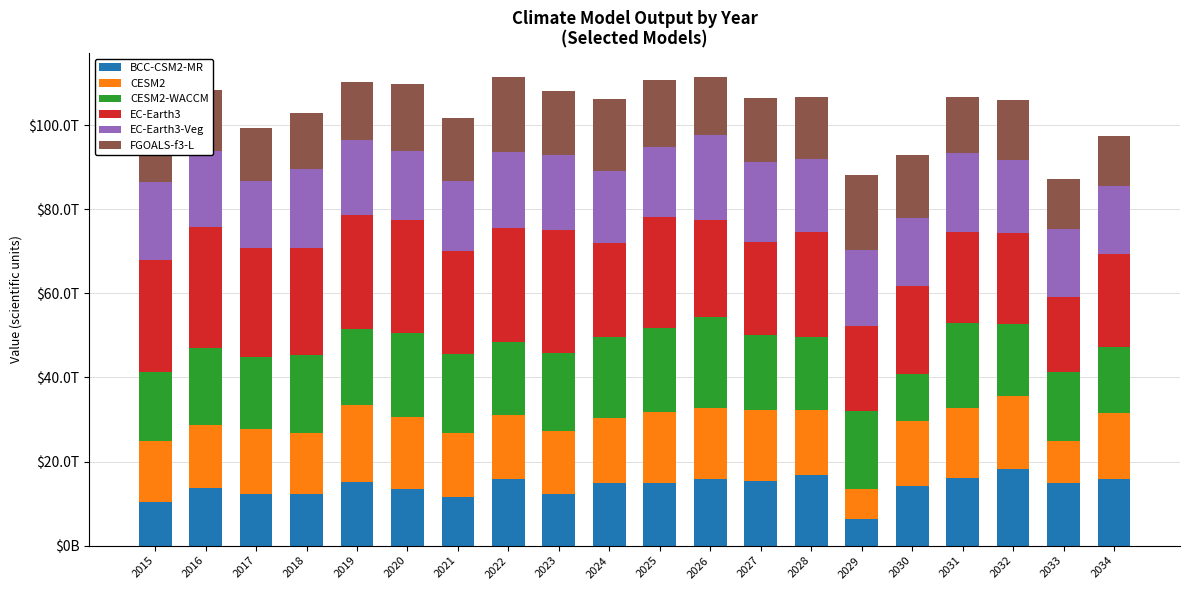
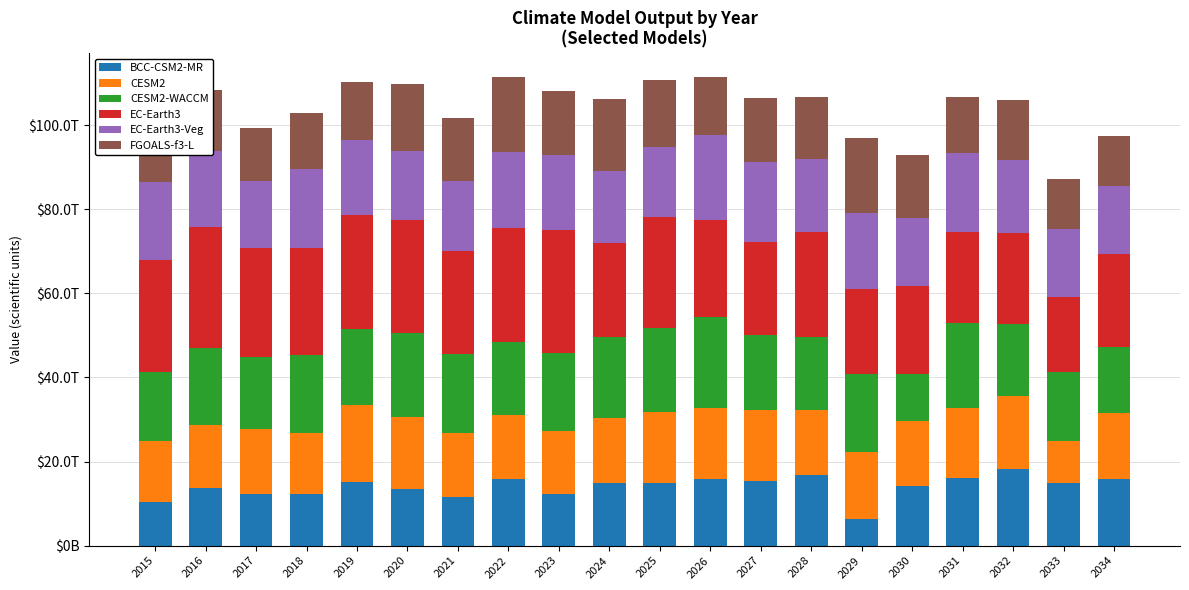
  {
    "BCC-CSM2-MR": {
      "2015": "$10T",
      "2016": "$14T",
      "2017": "$12T",
      "2018": "$12T",
      "2019": "$15T",
      "2020": "$14T",
      "2021": "$12T",
      "2022": "$16T",
      "2023": "$12T",
      "2024": "$15T",
      "2025": "$15T",
      "2026": "$16T",
      "2027": "$15T",
      "2028": "$17T",
      "2029": "$6T",
      "2030": "$14T",
      "2031": "$16T",
      "2032": "$18T",
      "2033": "$15T",
      "2034": "$16T"
    },
    "CESM2": {
      "2015": "$15T",
      "2016": "$15T",
      "2017": "$15T",
      "2018": "$15T",
      "2019": "$18T",
      "2020": "$17T",
      "2021": "$15T",
      "2022": "$15T",
      "2023": "$15T",
      "2024": "$15T",
      "2025": "$17T",
      "2026": "$17T",
      "2027": "$17T",
      "2028": "$15T",
-     "2029": "$7T",
+     "2029": "$16T",
      "2030": "$15T",
      "2031": "$17T",
      "2032": "$17T",
      "2033": "$10T",
      "2034": "$16T"
    },
    "CESM2-WACCM": {
      "2015": "$16T",
      "2016": "$18T",
      "2017": "$17T",
      "2018": "$18T",
      "2019": "$18T",
      "2020": "$20T",
      "2021": "$19T",
      "2022": "$17T",
      "2023": "$19T",
      "2024": "$19T",
      "2025": "$20T",
      "2026": "$22T",
      "2027": "$18T",
      "2028": "$18T",
      "2029": "$19T",
      "2030": "$11T",
      "2031": "$20T",
      "2032": "$17T",
      "2033": "$16T",
      "2034": "$16T"
    },
    "EC-Earth3": {
      "2015": "$27T",
      "2016": "$29T",
      "2017": "$26T",
      "2018": "$26T",
      "2019": "$27T",
      "2020": "$27T",
      "2021": "$24T",
      "2022": "$27T",
      "2023": "$29T",
      "2024": "$22T",
      "2025": "$26T",
      "2026": "$23T",
      "2027": "$22T",
      "2028": "$25T",
      "2029": "$20T",
      "2030": "$21T",
      "2031": "$22T",
      "2032": "$22T",
      "2033": "$18T",
      "2034": "$22T"
    },
    "EC-Earth3-Veg": {
      "2015": "$19T",
      "2017": "$16T",
      "2018": "$19T",
      "2019": "$18T",
      "2020": "$17T",
      "2021": "$17T",
      "2022": "$18T",
      "2023": "$18T",
      "2024": "$17T",
      "2025": "$17T",
      "2026": "$20T",
      "2027": "$19T",
      "2028": "$17T",
      "2029": "$18T",
      "2030": "$16T",
      "2031": "$19T",
      "2032": "$17T",
      "2033": "$16T",
      "2034": "$16T"
    },
    "FGOALS-f3-L": {
      "2017": "$12T",
      "2018": "$13T",
      "2019": "$14T",
      "2020": "$16T",
      "2021": "$15T",
      "2022": "$18T",
      "2023": "$15T",
      "2024": "$17T",
      "2025": "$16T",
      "2026": "$14T",
      "2027": "$15T",
      "2028": "$15T",
      "2029": "$18T",
      "2030": "$15T",
      "2031": "$13T",
      "2032": "$14T",
      "2033": "$12T",
      "2034": "$12T"
    }
  }
